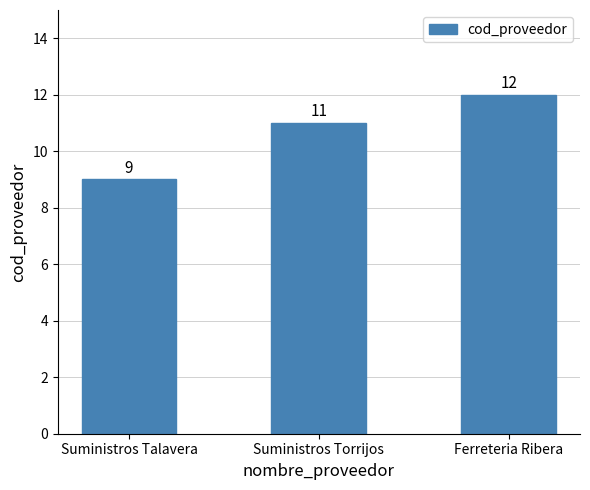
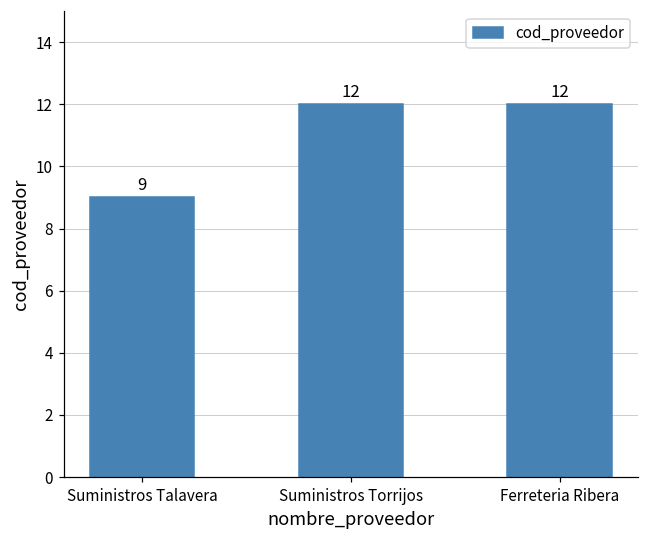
  {
    "Suministros Talavera": 9,
-   "Suministros Torrijos": 11,
+   "Suministros Torrijos": 12,
    "Ferreteria Ribera": 12
  }
